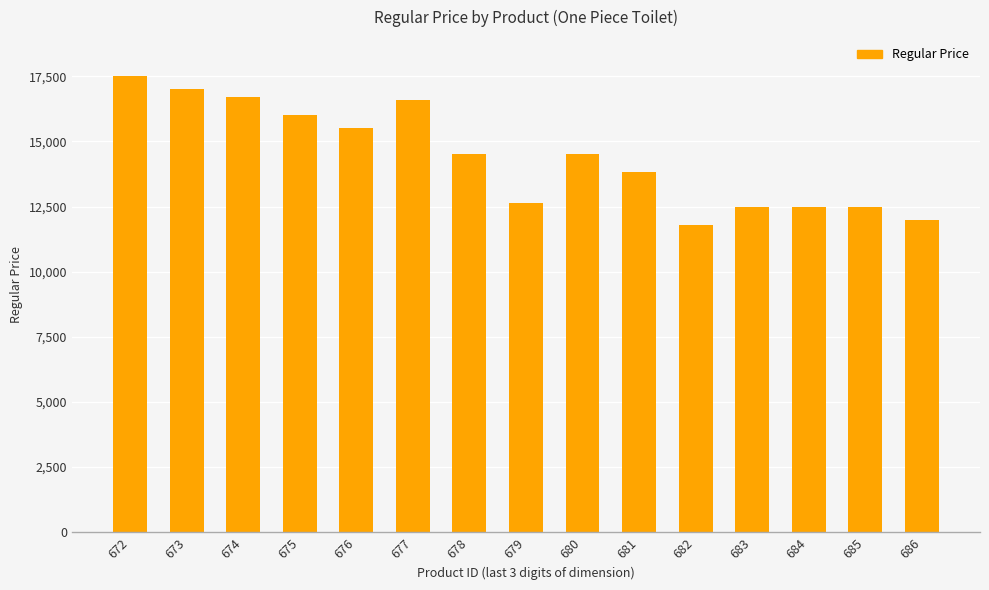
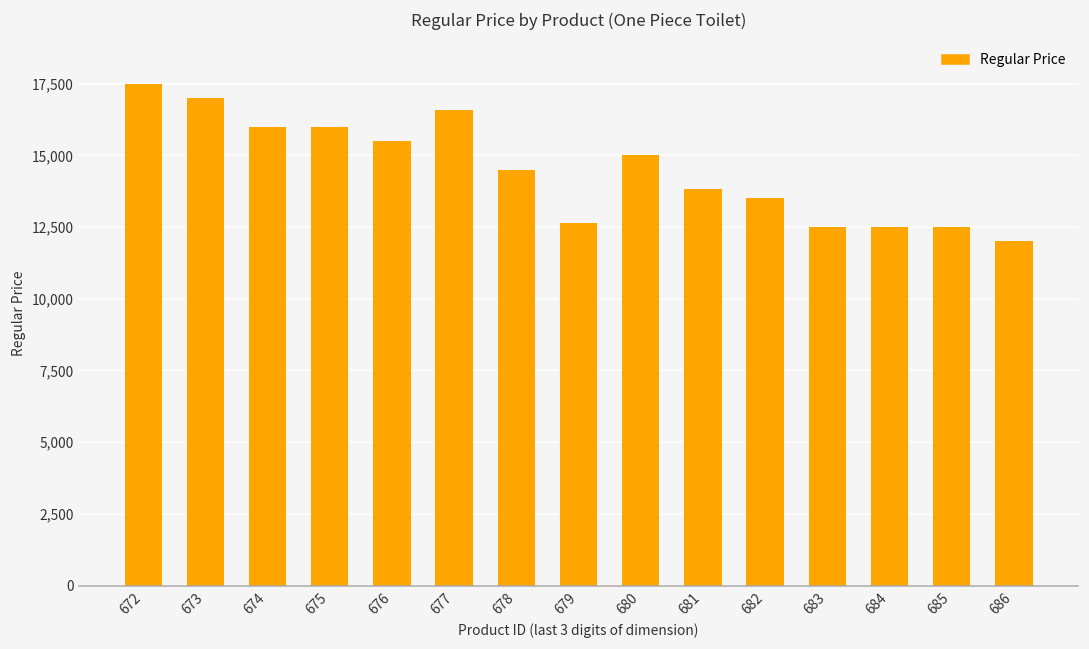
  {
    "672": "17,500",
    "673": "17,000",
-   "674": "16,700",
+   "674": "16,000",
    "675": "16,000",
    "676": "15,500",
    "677": "16,600",
    "678": "14,500",
    "679": "12,700",
-   "680": "14,500",
+   "680": "15,000",
    "681": "13,800",
-   "682": "11,800",
+   "682": "13,500",
    "683": "12,500",
    "684": "12,500",
    "685": "12,500",
    "686": "12,000"
  }
